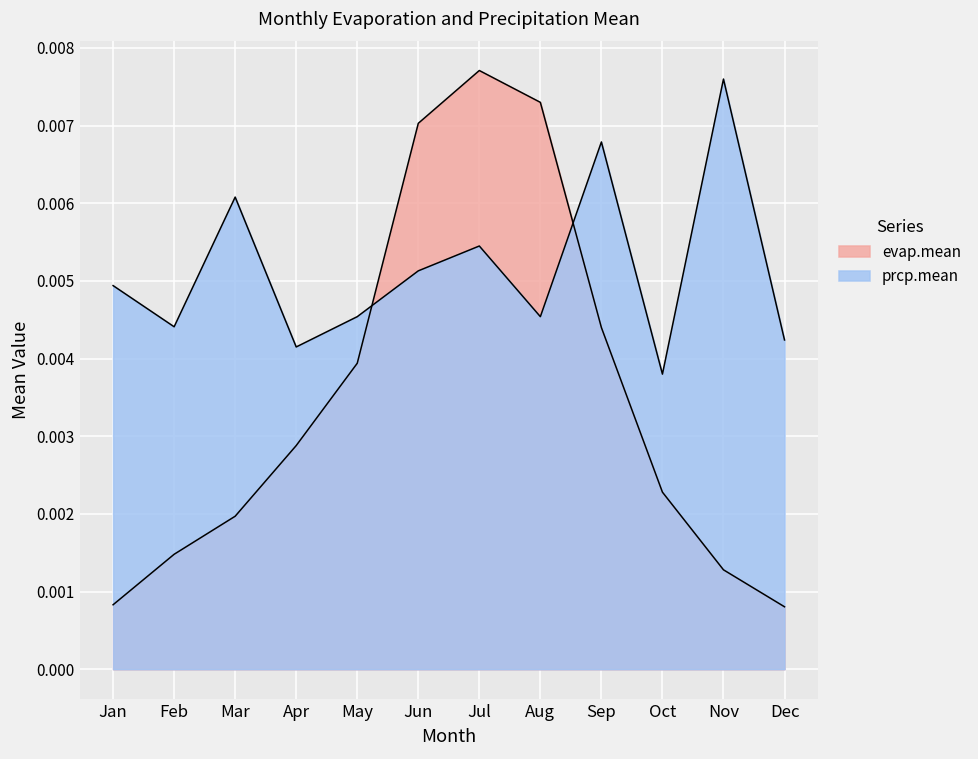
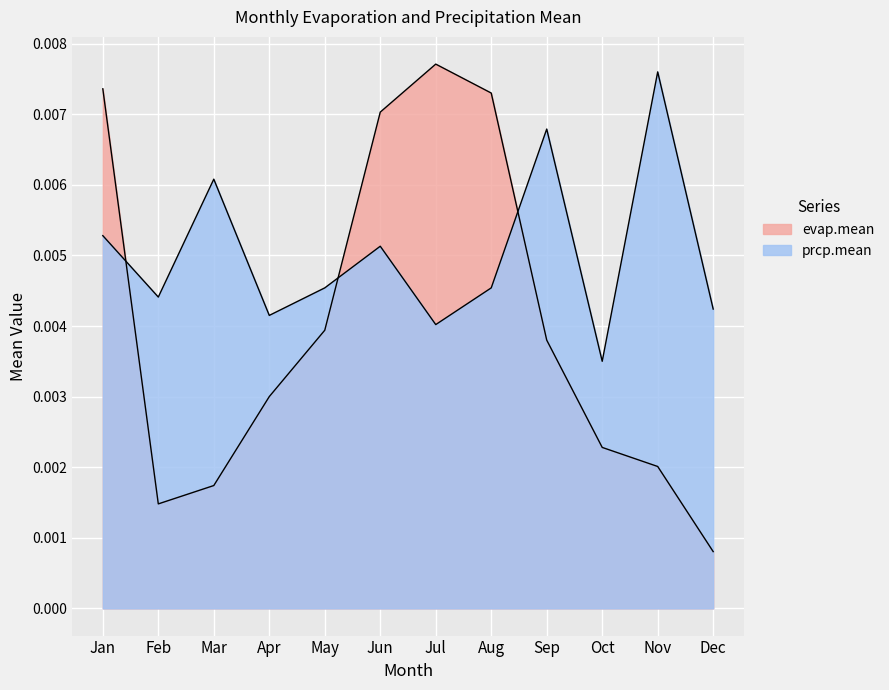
  {
    "evap.mean": {
-     "Jan": 0.0008,
+     "Jan": 0.0074,
      "Feb": 0.0015,
-     "Mar": 0.0020,
-     "Apr": 0.0029,
+     "Mar": 0.0017,
+     "Apr": 0.0030,
      "May": 0.0039,
      "Jun": 0.0070,
      "Jul": 0.0077,
      "Aug": 0.0073,
-     "Sep": 0.0044,
+     "Sep": 0.0038,
      "Oct": 0.0023,
-     "Nov": 0.0013,
+     "Nov": 0.0020,
      "Dec": 0.0008
    },
    "prcp.mean": {
-     "Jan": 0.0049,
+     "Jan": 0.0053,
      "Feb": 0.0044,
      "Mar": 0.0061,
      "Apr": 0.0042,
      "May": 0.0045,
      "Jun": 0.0051,
-     "Jul": 0.0055,
+     "Jul": 0.0040,
      "Aug": 0.0045,
      "Sep": 0.0068,
-     "Oct": 0.0038,
+     "Oct": 0.0035,
      "Nov": 0.0076,
      "Dec": 0.0042
    }
  }
